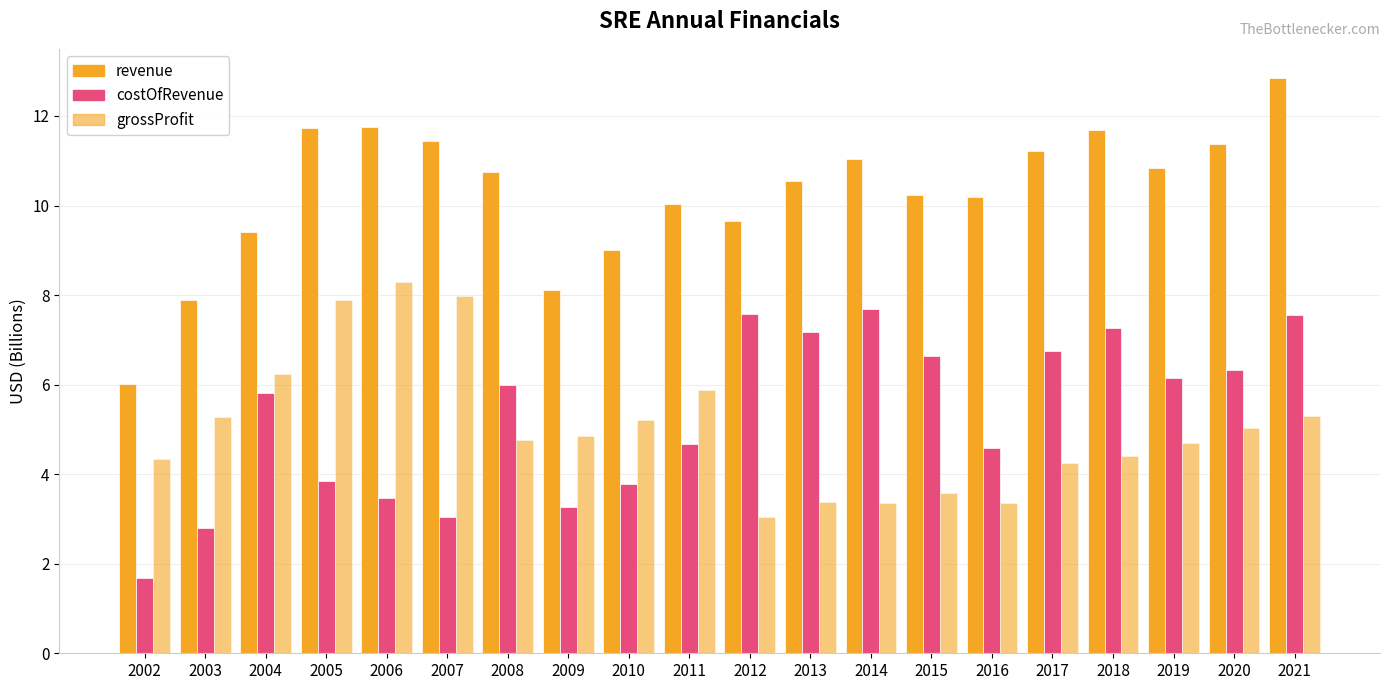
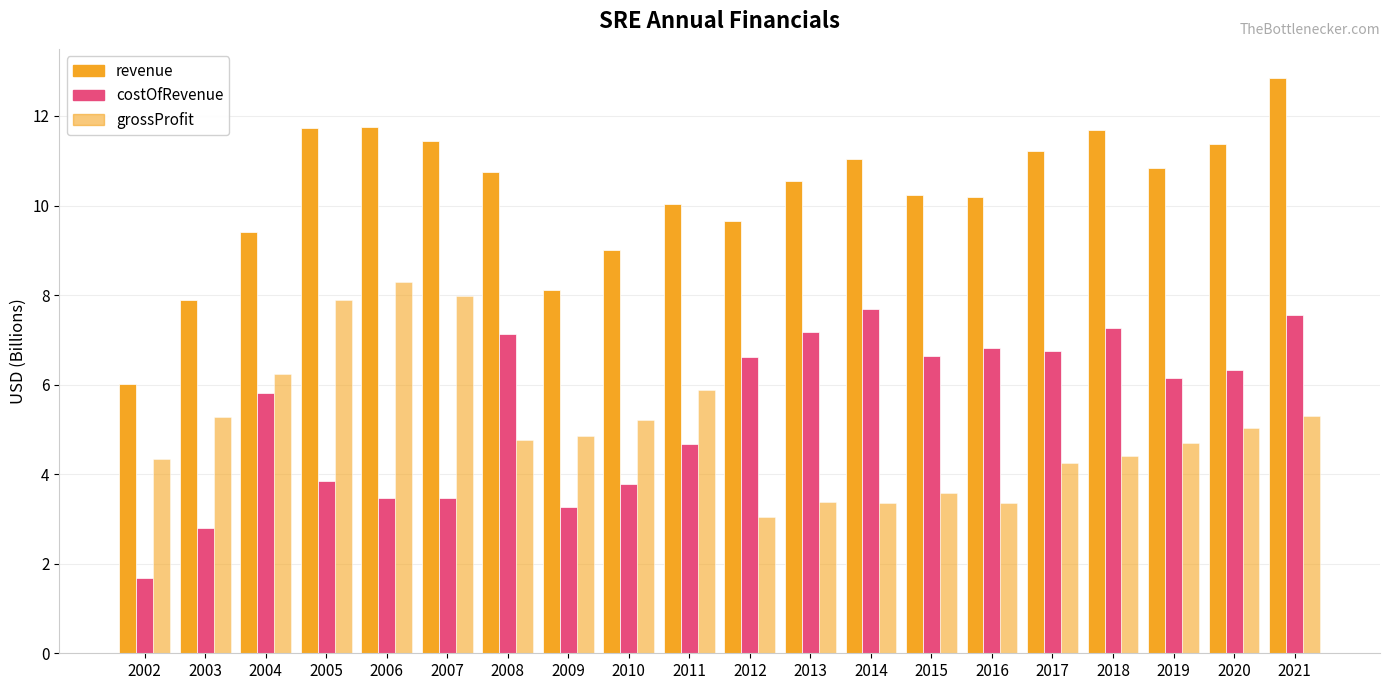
  {
    "costOfRevenue": {
      "2002": 1.7,
      "2003": 2.8,
      "2004": 5.8,
      "2005": 3.9,
      "2006": 3.5,
-     "2007": 3.0,
-     "2008": 6.0,
+     "2007": 3.5,
+     "2008": 7.1,
      "2009": 3.3,
      "2010": 3.8,
      "2011": 4.7,
-     "2012": 7.6,
+     "2012": 6.6,
      "2013": 7.2,
      "2014": 7.7,
      "2015": 6.6,
-     "2016": 4.6,
+     "2016": 6.8,
      "2017": 6.7,
      "2018": 7.3,
      "2019": 6.1,
      "2020": 6.3,
      "2021": 7.6
    }
  }
